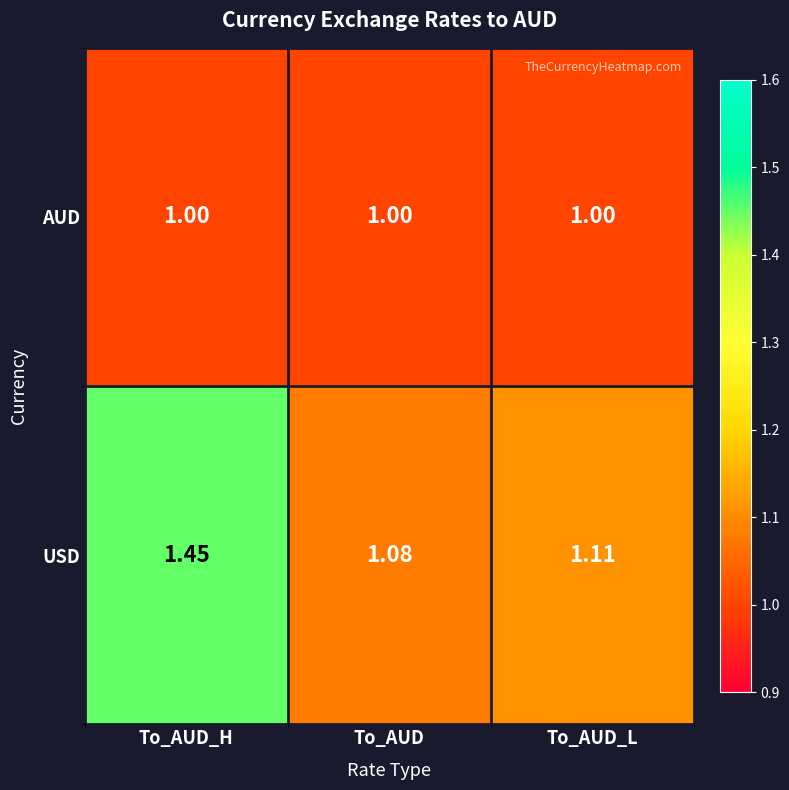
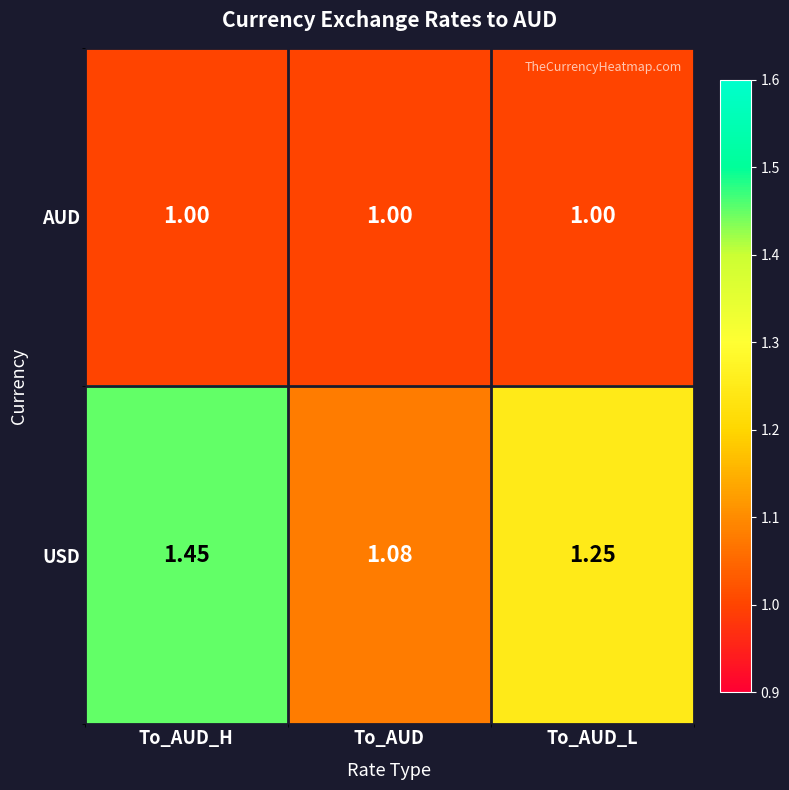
  {
    "AUD": {
      "To_AUD_H": 1.00,
      "To_AUD": 1.00
    },
    "USD": {
      "To_AUD_H": 1.45,
      "To_AUD": 1.08,
-     "To_AUD_L": 1.11
+     "To_AUD_L": 1.25
    }
  }
